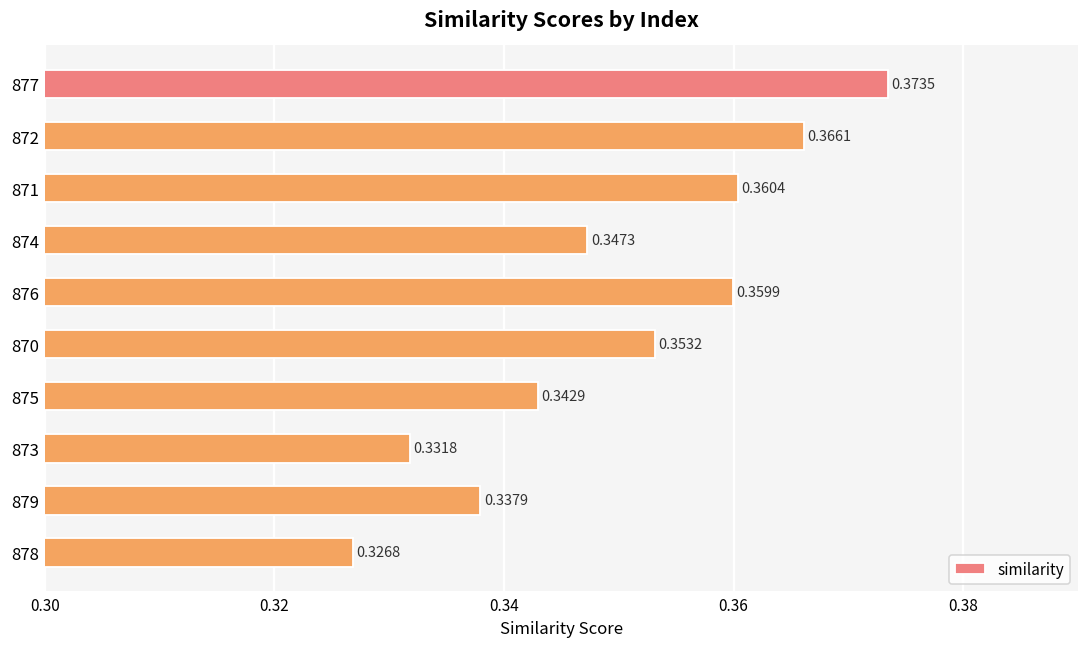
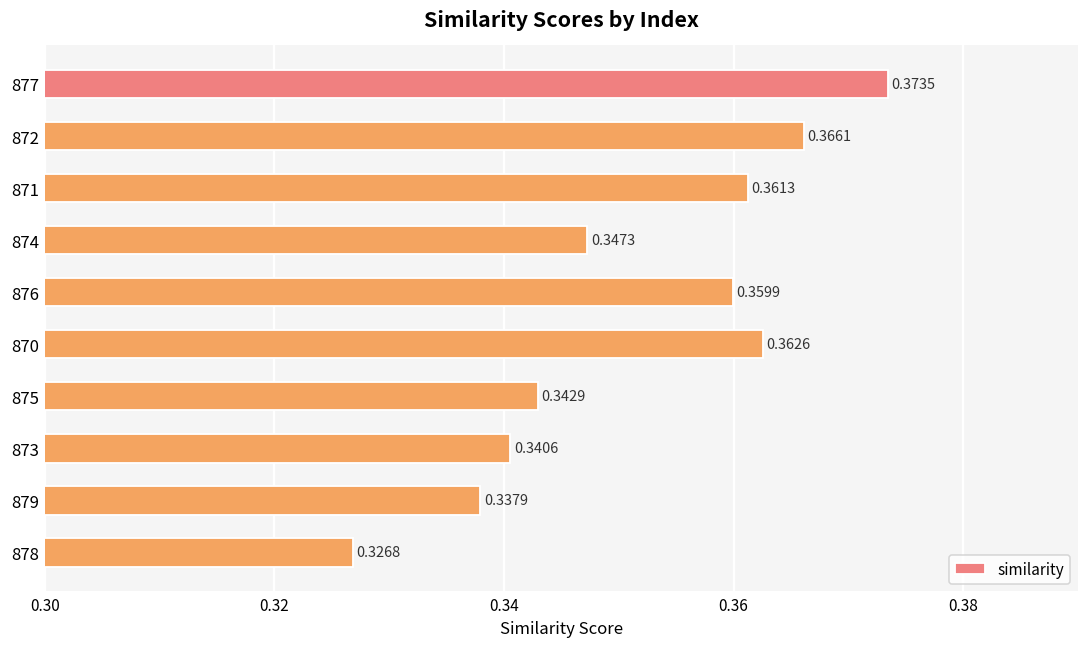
  {
    "877": 0.3735,
    "872": 0.3661,
-   "871": 0.3604,
+   "871": 0.3613,
    "874": 0.3473,
    "876": 0.3599,
-   "870": 0.3532,
+   "870": 0.3626,
    "875": 0.3429,
-   "873": 0.3318,
+   "873": 0.3406,
    "879": 0.3379,
    "878": 0.3268
  }
